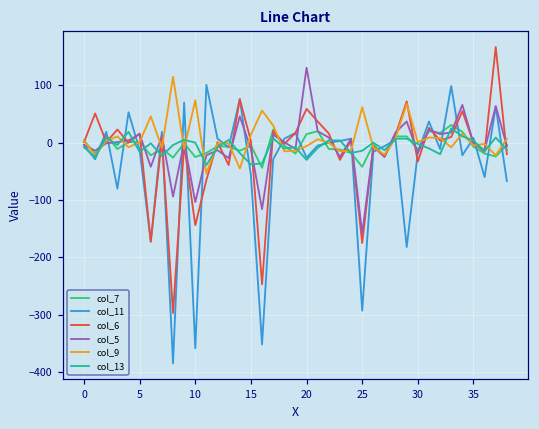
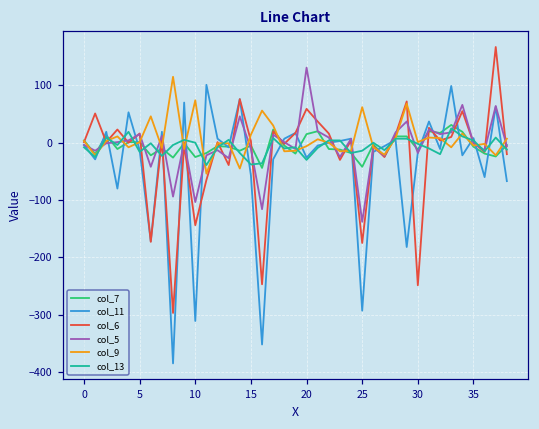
  {
    "col_11": {
-     "10": -360,
+     "10": -310,
      "15": -60,
      "25": -290
    },
    "col_6": {
      "10": -140,
      "15": 0,
      "20": 60,
      "25": -180,
-     "30": -30
+     "30": -250
    },
    "col_5": {
      "10": -100,
      "15": -10,
      "20": 130,
-     "25": -160
+     "25": -140
    },
    "col_9": {
      "10": 70,
      "15": 10,
      "20": -10,
      "25": 60
    }
  }
